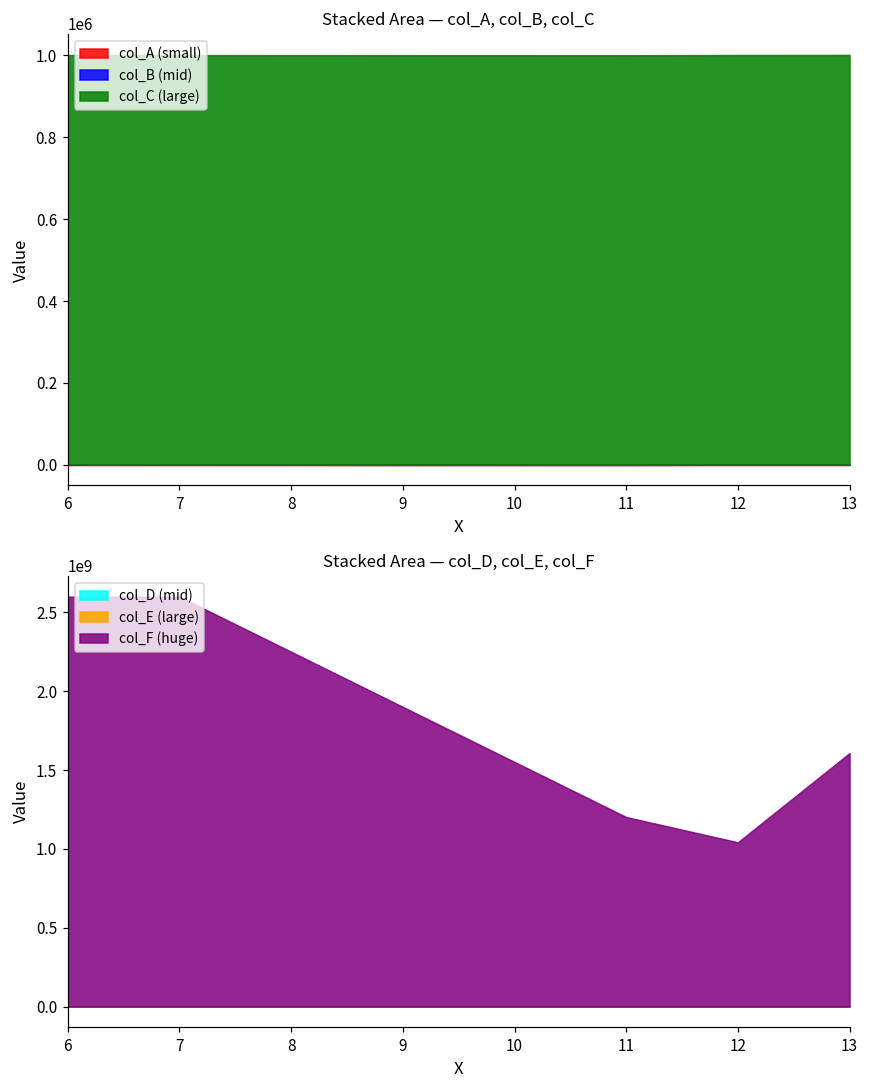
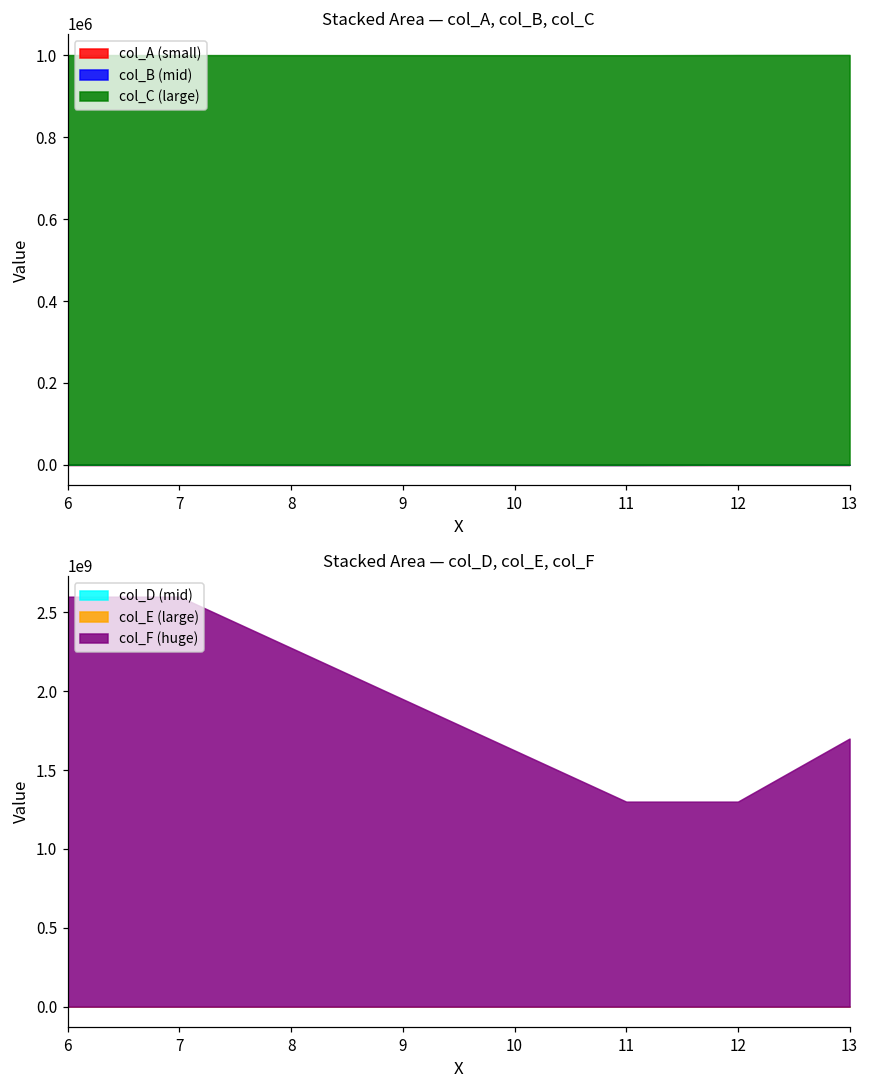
  {
    "Stacked Area — col_A, col_B, col_C": {
      "col_C (large)": {
        "6": 1000000,
        "11": 1000000,
        "12": 1000000,
        "13": 1000000
      }
    },
    "Stacked Area — col_D, col_E, col_F": {
      "col_F (huge)": {
        "6": 2600000000,
-       "11": 1200000000,
-       "12": 1040000000,
-       "13": 1610000000
+       "11": 1300000000,
+       "12": 1300000000,
+       "13": 1700000000
      }
    }
  }
